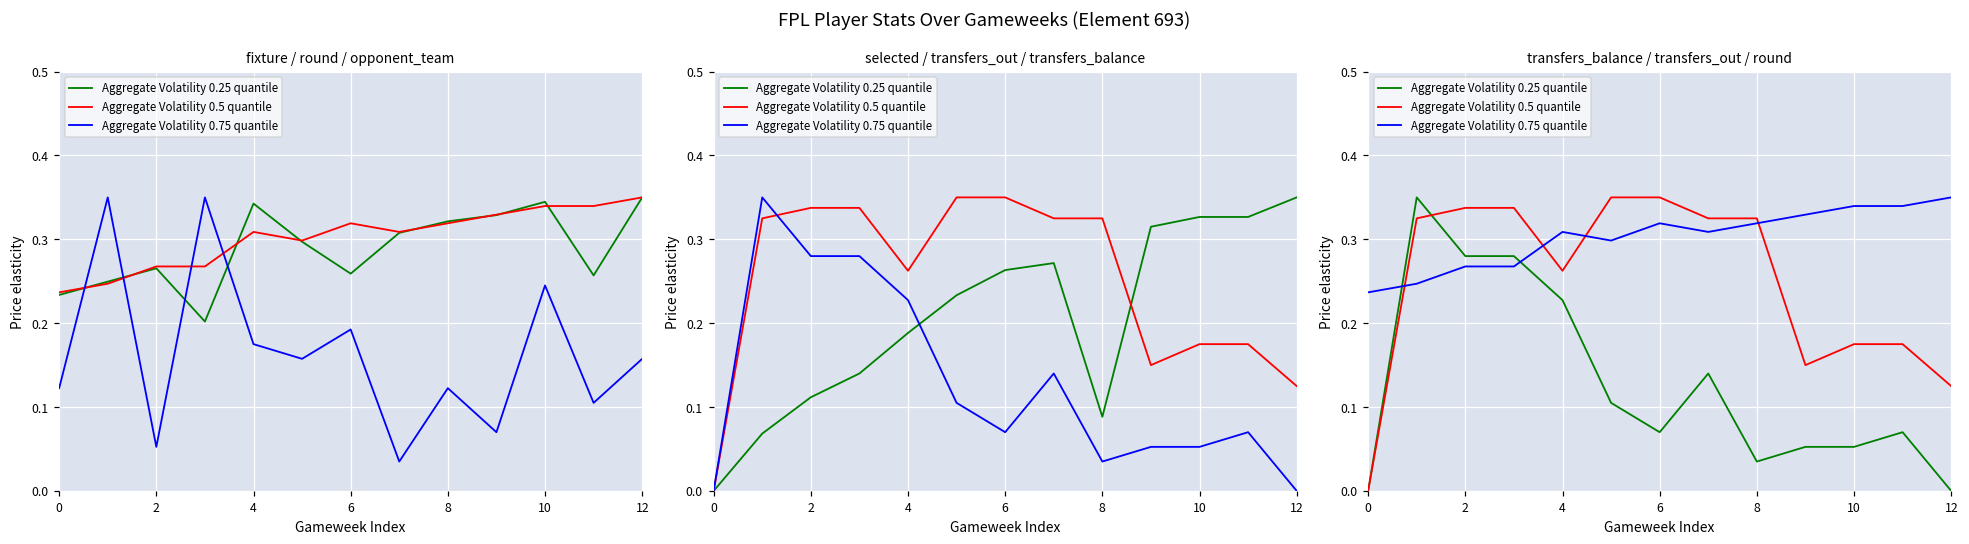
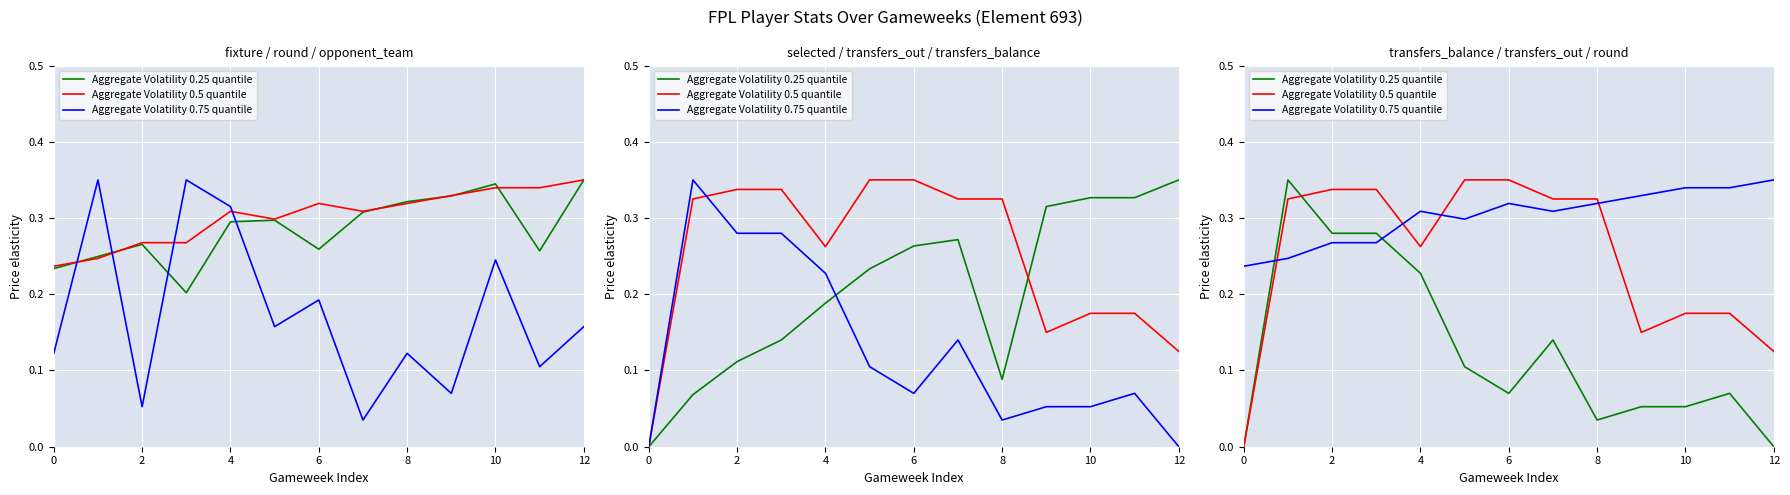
  {
    "fixture / round / opponent_team": {
      "Aggregate Volatility 0.25 quantile": {
-       "4": 0.34,
+       "4": 0.30,
        "6": 0.26,
        "10": 0.34
      },
      "Aggregate Volatility 0.5 quantile": {
        "4": 0.31,
        "6": 0.32,
        "10": 0.34
      },
      "Aggregate Volatility 0.75 quantile": {
        "0": 0.12,
        "2": 0.05,
-       "4": 0.18,
+       "4": 0.32,
        "6": 0.19,
        "8": 0.12,
        "10": 0.24,
        "12": 0.16
      }
    },
    "selected / transfers_out / transfers_balance": {
      "Aggregate Volatility 0.25 quantile": {
        "2": 0.11,
        "4": 0.19,
        "6": 0.26,
        "8": 0.09,
        "10": 0.33,
        "12": 0.35
      },
      "Aggregate Volatility 0.5 quantile": {
        "2": 0.34,
        "4": 0.26,
        "6": 0.35,
        "8": 0.33,
        "10": 0.18,
        "12": 0.13
      },
      "Aggregate Volatility 0.75 quantile": {
        "2": 0.28,
        "4": 0.23,
        "6": 0.07,
        "8": 0.03,
        "10": 0.05,
        "12": 0.00
      }
    },
    "transfers_balance / transfers_out / round": {
      "Aggregate Volatility 0.25 quantile": {
        "2": 0.28,
        "4": 0.23,
        "6": 0.07,
        "8": 0.03,
        "10": 0.05,
        "12": 0.00
      },
      "Aggregate Volatility 0.5 quantile": {
        "2": 0.34,
        "4": 0.26,
        "6": 0.35,
        "8": 0.33,
        "10": 0.18,
        "12": 0.13
      },
      "Aggregate Volatility 0.75 quantile": {
        "0": 0.24,
        "2": 0.27,
        "4": 0.31,
        "6": 0.32,
        "8": 0.32,
        "10": 0.34,
        "12": 0.35
      }
    }
  }
